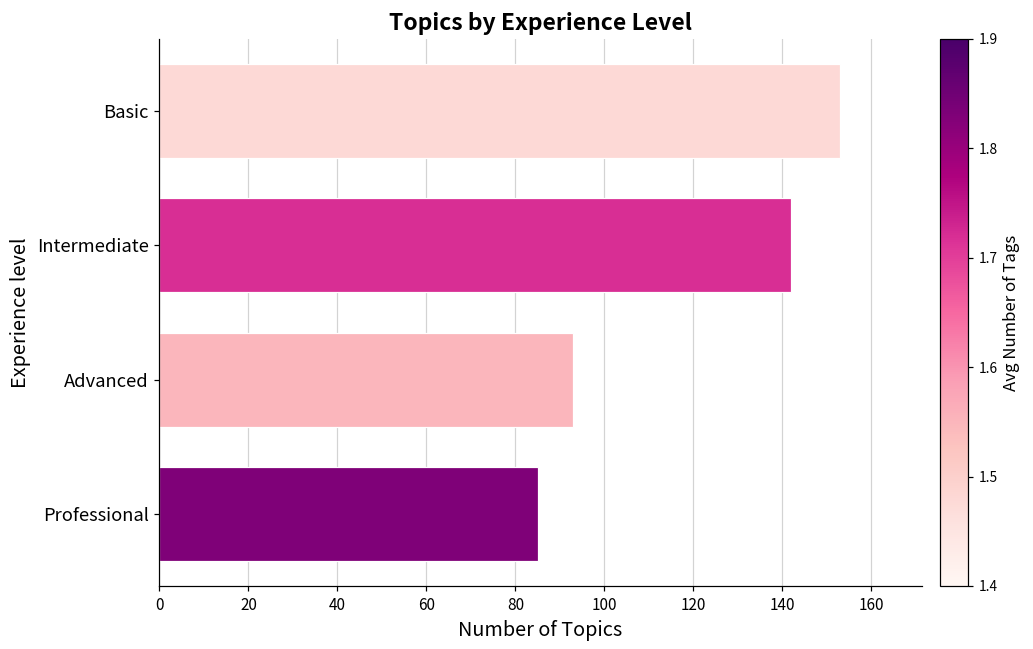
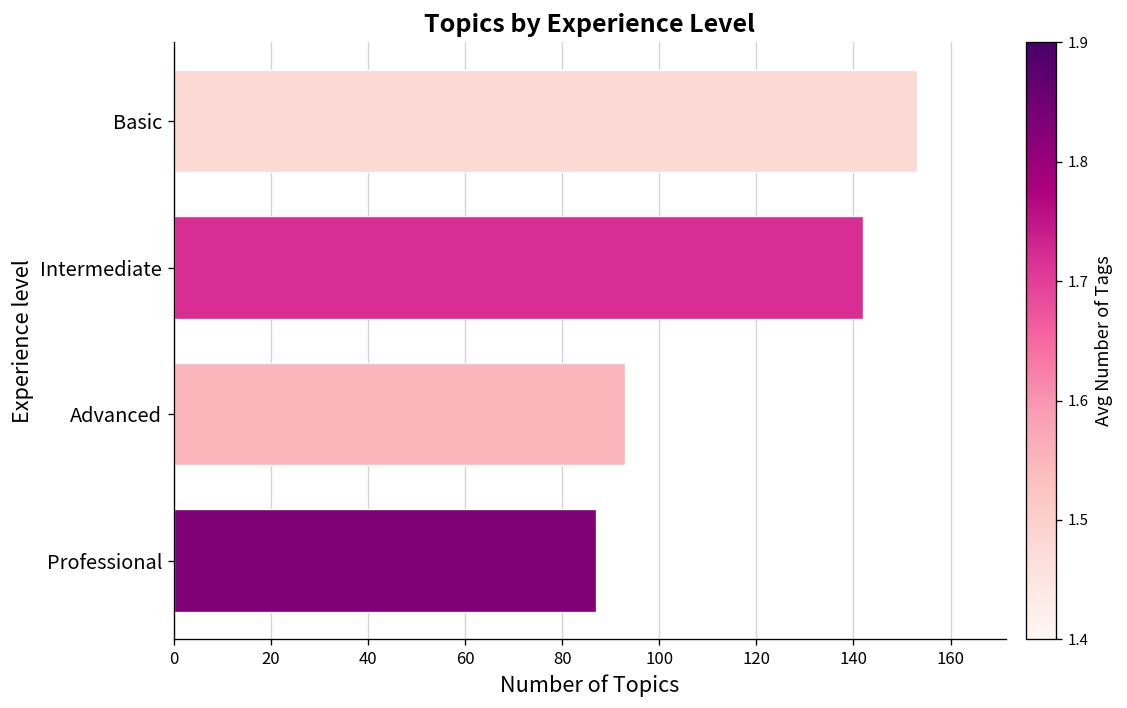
  {
    "Basic": 153,
    "Intermediate": 142,
    "Advanced": 93,
-   "Professional": 85
+   "Professional": 87
  }
